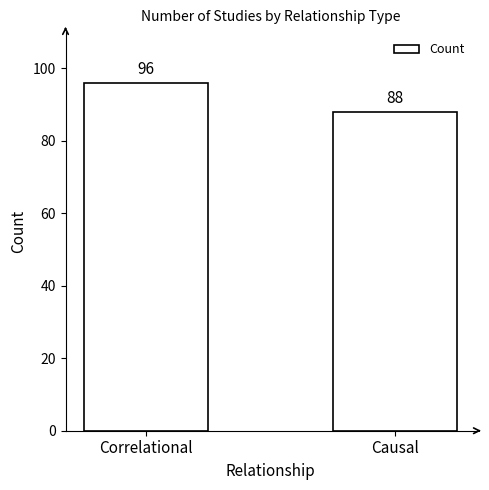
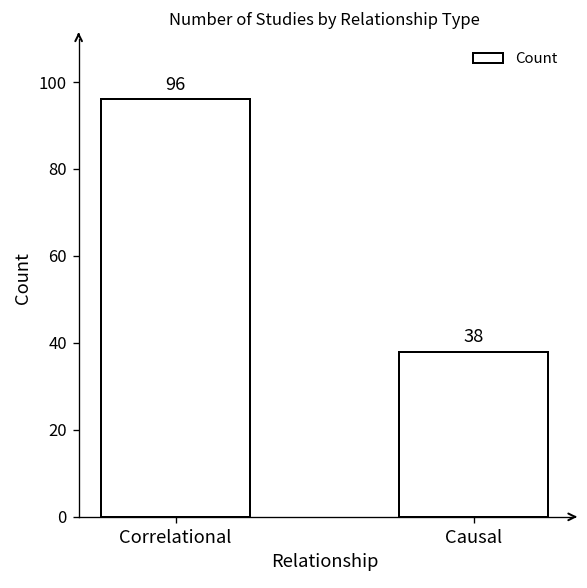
  {
    "Correlational": 96,
-   "Causal": 88
+   "Causal": 38
  }
